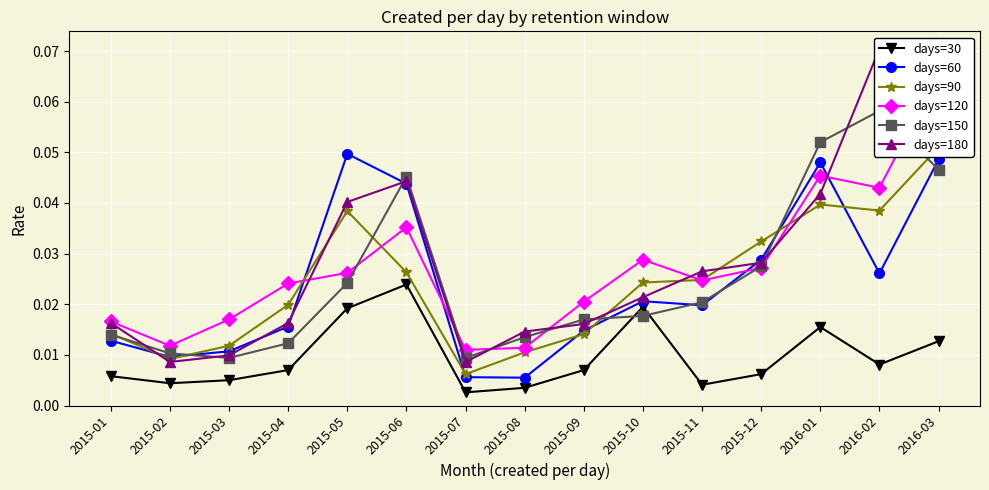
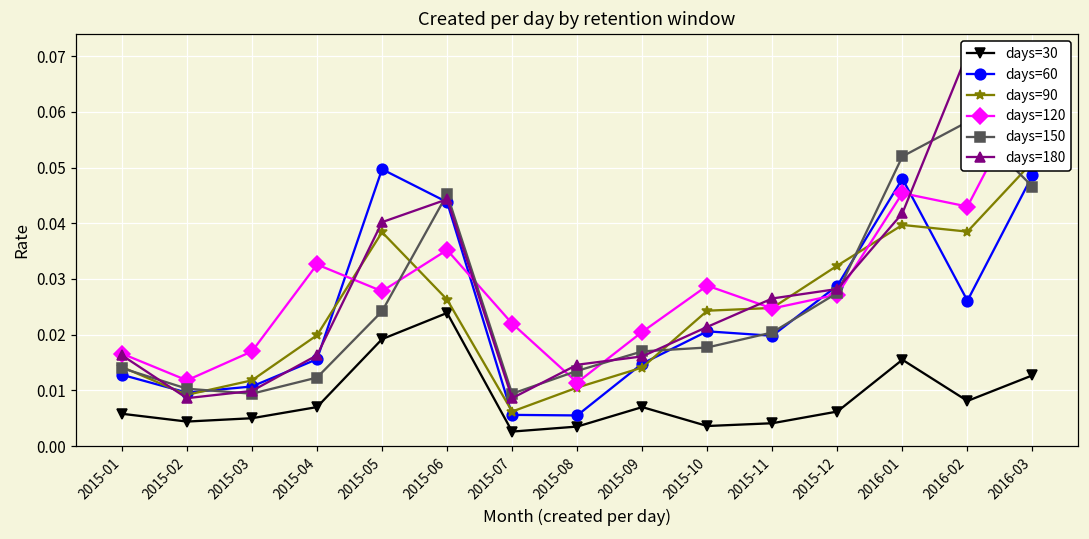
  {
    "days=30": {
      "2015-01": 0.006,
      "2015-02": 0.004,
      "2015-03": 0.005,
      "2015-04": 0.007,
      "2015-05": 0.019,
      "2015-06": 0.024,
      "2015-07": 0.003,
      "2015-08": 0.004,
      "2015-09": 0.007,
-     "2015-10": 0.020,
+     "2015-10": 0.004,
      "2015-11": 0.004,
      "2015-12": 0.006,
      "2016-01": 0.016,
      "2016-02": 0.008,
      "2016-03": 0.013
    },
    "days=60": {
      "2015-01": 0.013,
      "2015-03": 0.011,
      "2015-04": 0.016,
      "2015-05": 0.050,
      "2015-07": 0.006,
      "2015-08": 0.006,
      "2015-09": 0.015,
      "2015-10": 0.021,
      "2015-11": 0.020,
      "2015-12": 0.029,
      "2016-01": 0.048,
      "2016-02": 0.026,
      "2016-03": 0.049
    },
    "days=90": {
      "2015-03": 0.012,
      "2015-04": 0.020,
      "2015-05": 0.038,
      "2015-06": 0.026,
      "2015-07": 0.006,
      "2015-08": 0.011,
      "2015-09": 0.014,
      "2015-10": 0.024,
      "2015-12": 0.032,
      "2016-01": 0.040,
      "2016-02": 0.039
    },
    "days=120": {
      "2015-02": 0.012,
      "2015-03": 0.017,
-     "2015-04": 0.024,
-     "2015-05": 0.026,
+     "2015-04": 0.033,
+     "2015-05": 0.028,
      "2015-06": 0.035,
-     "2015-07": 0.011,
+     "2015-07": 0.022,
      "2015-08": 0.011,
      "2015-09": 0.021,
      "2015-10": 0.029,
      "2016-01": 0.045,
      "2016-02": 0.043
    },
    "days=150": {
      "2015-02": 0.010,
      "2015-04": 0.012,
      "2015-05": 0.024,
      "2015-06": 0.045,
      "2015-07": 0.009,
      "2015-08": 0.014,
      "2015-09": 0.017,
      "2015-10": 0.018,
      "2015-11": 0.020,
      "2016-01": 0.052,
      "2016-03": 0.047
    },
    "days=180": {
      "2015-02": 0.009,
      "2015-04": 0.016,
      "2015-05": 0.040,
      "2015-07": 0.009,
      "2015-08": 0.015,
      "2015-09": 0.016,
      "2015-10": 0.021,
      "2015-11": 0.027,
      "2015-12": 0.028,
      "2016-01": 0.042
    }
  }
